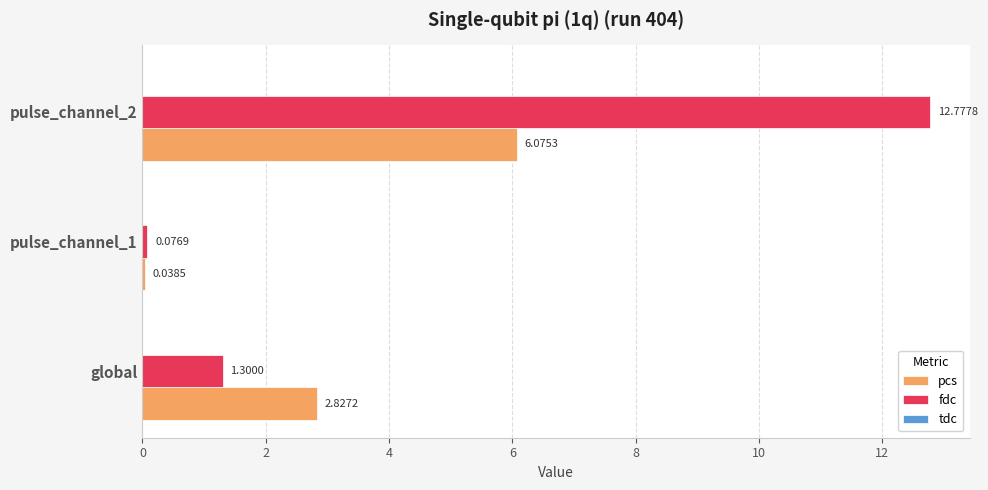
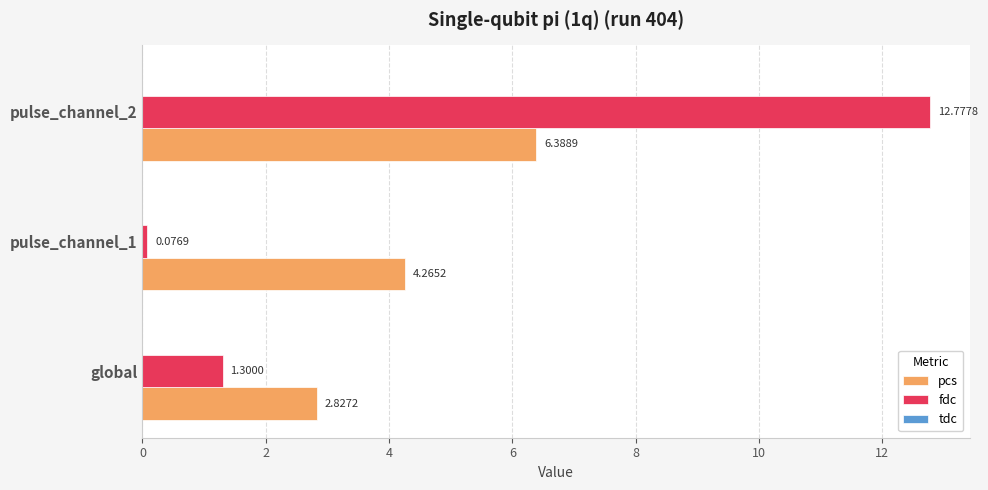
  {
    "pcs": {
-     "pulse_channel_2": 6.0753,
-     "pulse_channel_1": 0.0385,
+     "pulse_channel_2": 6.3889,
+     "pulse_channel_1": 4.2652,
      "global": 2.8272
    },
    "fdc": {
      "pulse_channel_2": 12.7778,
      "pulse_channel_1": 0.0769,
      "global": 1.3000
    },
    "tdc": {
      "pulse_channel_2": 0.0,
      "pulse_channel_1": 0.0,
      "global": 0.0
    }
  }
